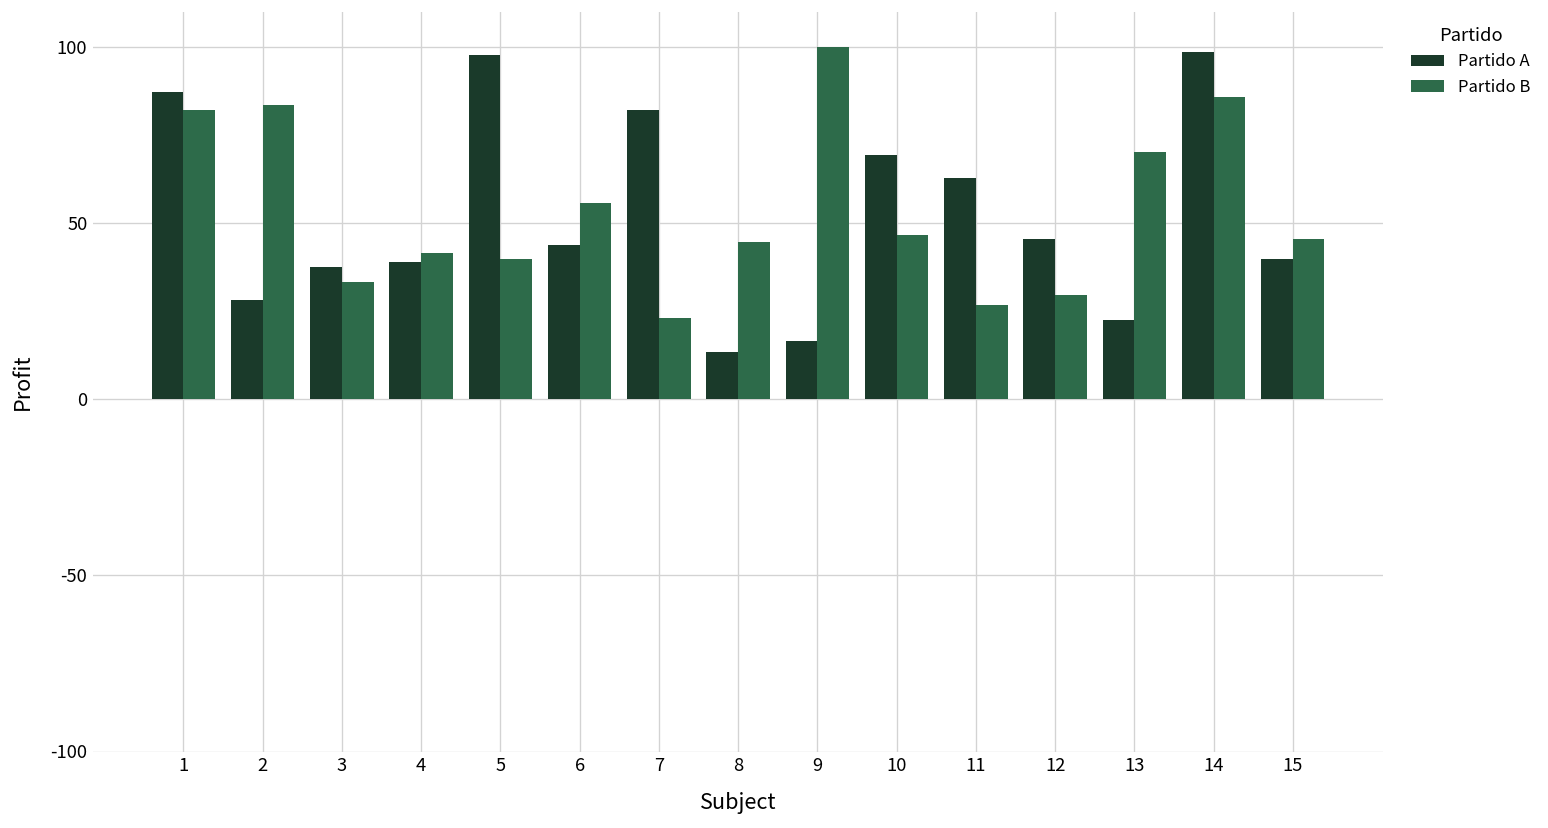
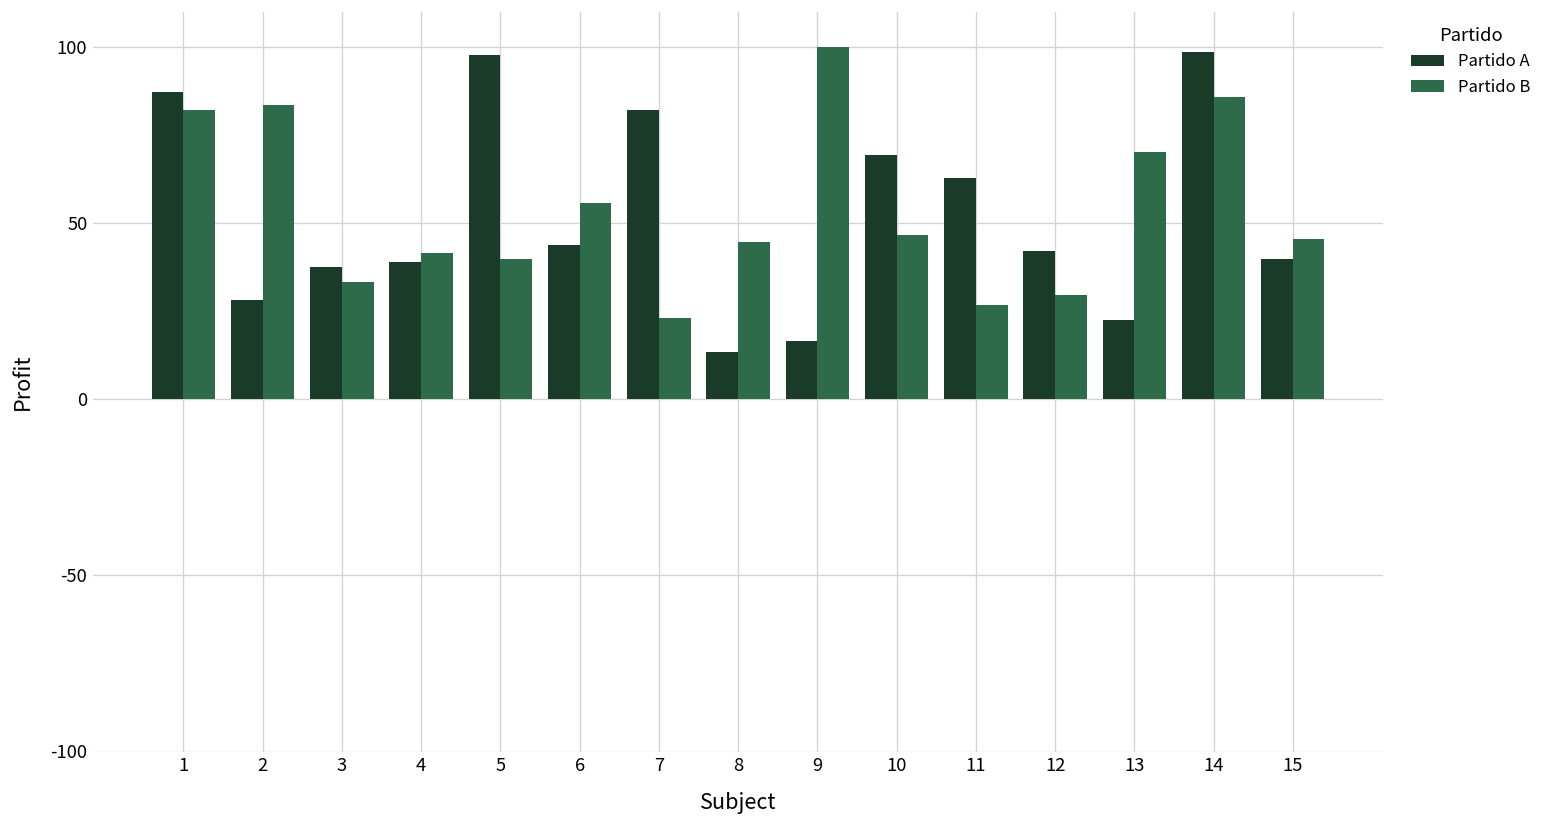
  {
    "Partido A": {
      "1": 87,
      "2": 28,
      "3": 38,
      "4": 39,
      "5": 98,
      "6": 44,
      "7": 82,
      "8": 14,
      "9": 16,
      "10": 69,
      "11": 63,
-     "12": 46,
+     "12": 42,
      "13": 23,
      "14": 99,
      "15": 40
    },
    "Partido B": {
      "1": 82,
      "2": 83,
      "3": 33,
      "4": 42,
      "5": 40,
      "6": 56,
      "7": 23,
      "8": 45,
      "9": 100,
      "10": 47,
      "11": 27,
      "12": 30,
      "13": 70,
      "14": 86,
      "15": 46
    }
  }
